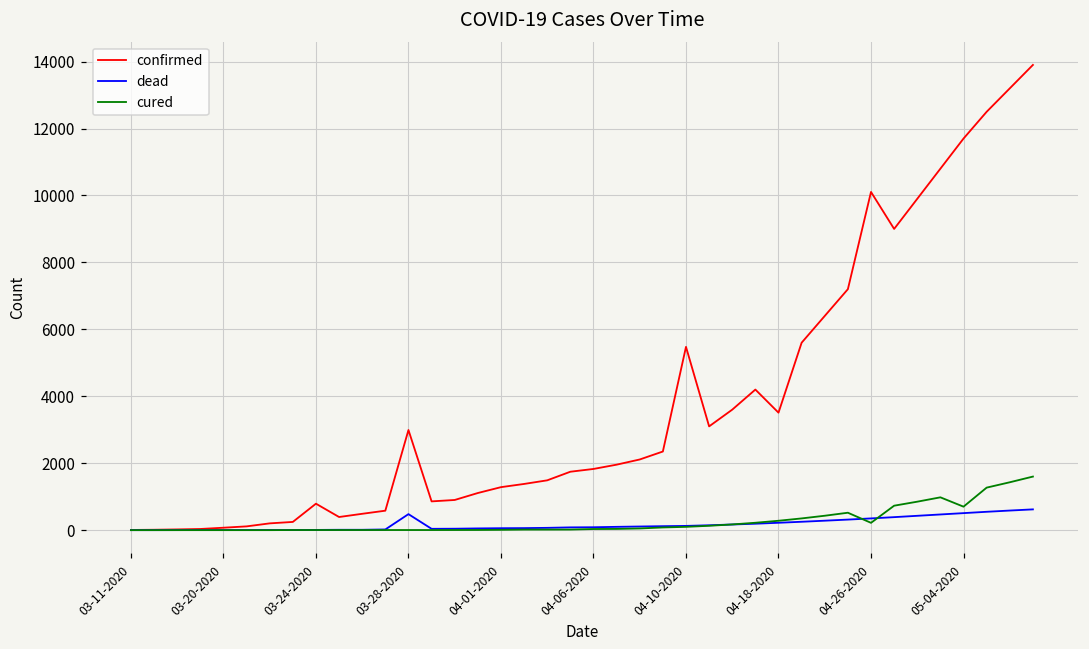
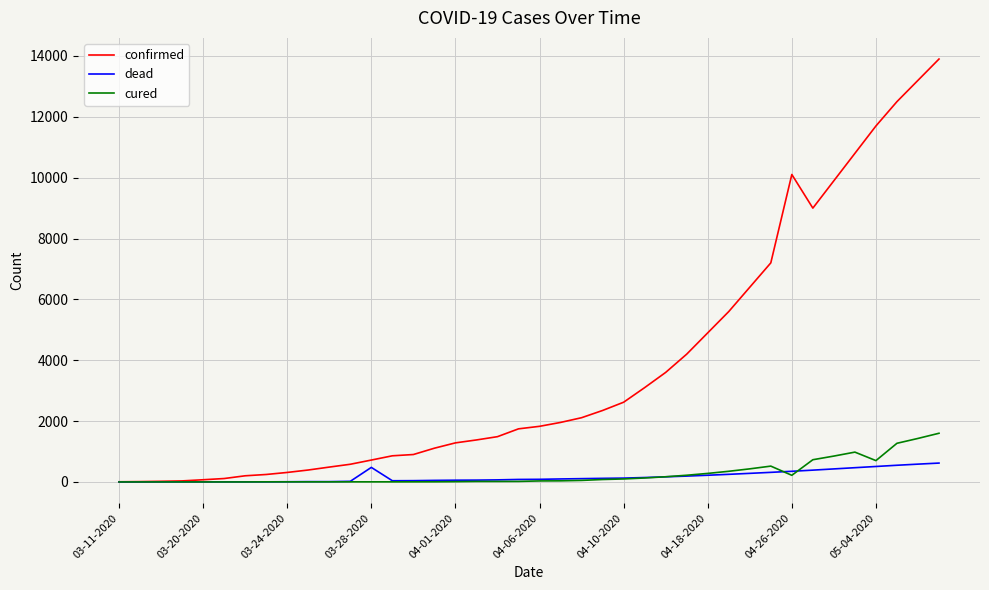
  {
    "confirmed": {
-     "03-24-2020": 800,
-     "03-28-2020": 3000,
+     "03-24-2020": 300,
+     "03-28-2020": 700,
      "04-01-2020": 1300,
      "04-06-2020": 1800,
-     "04-10-2020": 5500,
-     "04-18-2020": 3500,
+     "04-10-2020": 2600,
+     "04-18-2020": 4900,
      "04-26-2020": 10100,
      "05-04-2020": 11700
    },
    "dead": {
      "03-28-2020": 500,
      "04-26-2020": 400,
      "05-04-2020": 500
    },
    "cured": {
      "03-28-2020": 0,
      "04-26-2020": 200,
      "05-04-2020": 700
    }
  }
